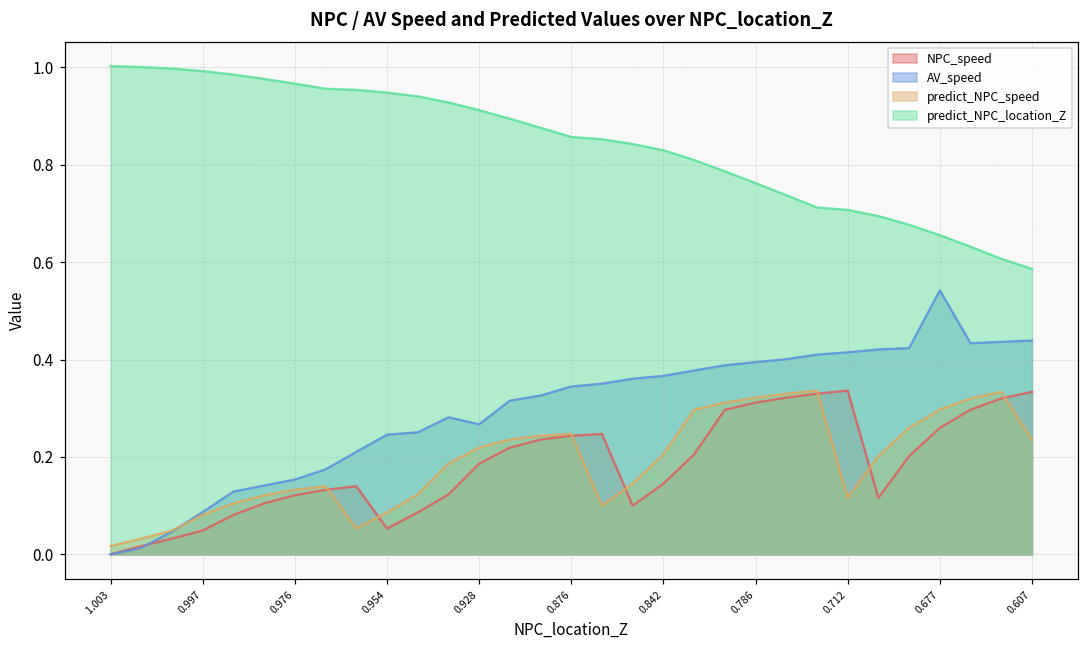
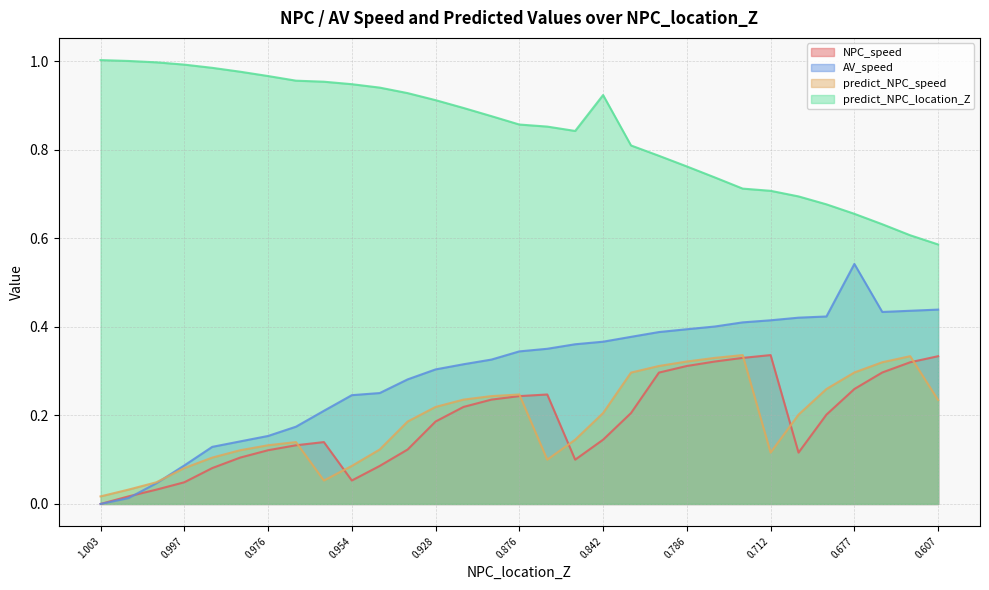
  {
    "AV_speed": {
      "0.997": 0.09,
      "0.976": 0.15,
      "0.954": 0.25,
-     "0.928": 0.27,
+     "0.928": 0.30,
      "0.876": 0.34,
      "0.842": 0.37,
      "0.786": 0.39,
      "0.712": 0.41,
      "0.677": 0.54,
      "0.607": 0.44
    },
    "predict_NPC_location_Z": {
      "1.003": 1.00,
      "0.997": 0.99,
      "0.976": 0.97,
      "0.954": 0.95,
      "0.928": 0.91,
      "0.876": 0.86,
-     "0.842": 0.83,
+     "0.842": 0.92,
      "0.786": 0.76,
      "0.712": 0.71,
      "0.677": 0.66,
      "0.607": 0.59
    }
  }
